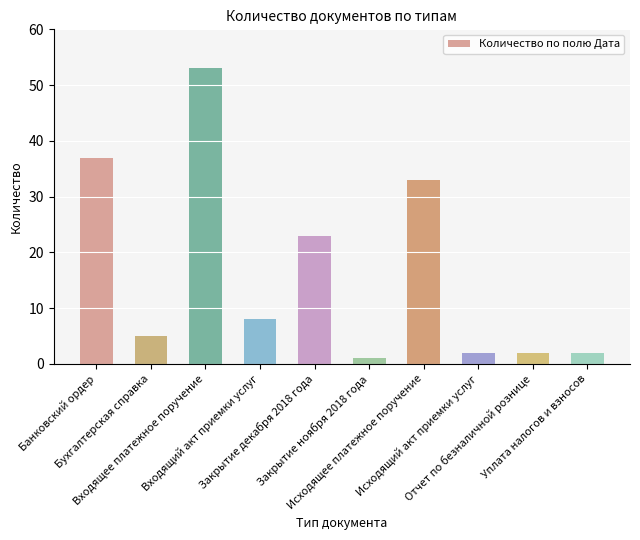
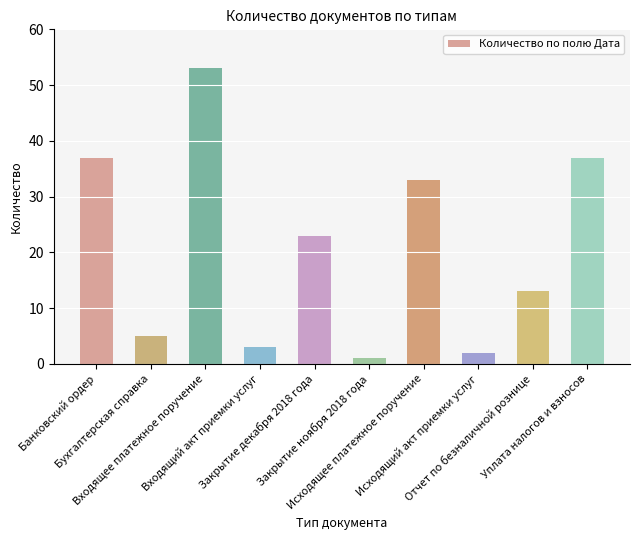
  {
    "Банковский ордер": 37,
    "Бухгалтерская справка": 5,
    "Входящее платежное поручение": 53,
-   "Входящий акт приемки услуг": 8,
+   "Входящий акт приемки услуг": 3,
    "Закрытие декабря 2018 года": 23,
    "Закрытие ноября 2018 года": 1,
    "Исходящее платежное поручение": 33,
    "Исходящий акт приемки услуг": 2,
-   "Отчет по безналичной рознице": 2,
-   "Уплата налогов и взносов": 2
+   "Отчет по безналичной рознице": 13,
+   "Уплата налогов и взносов": 37
  }
